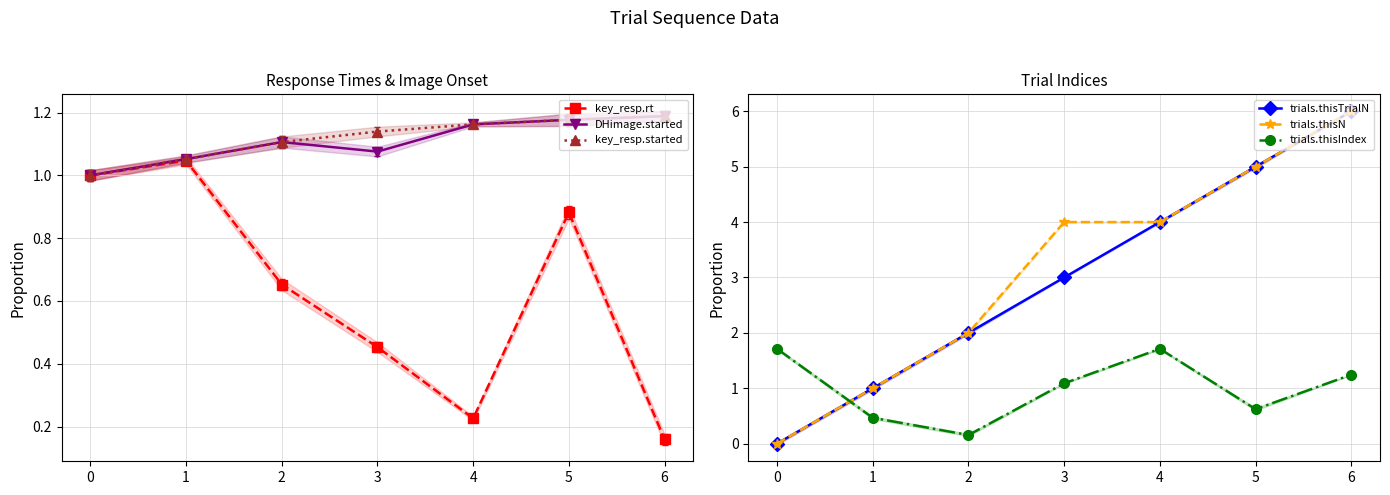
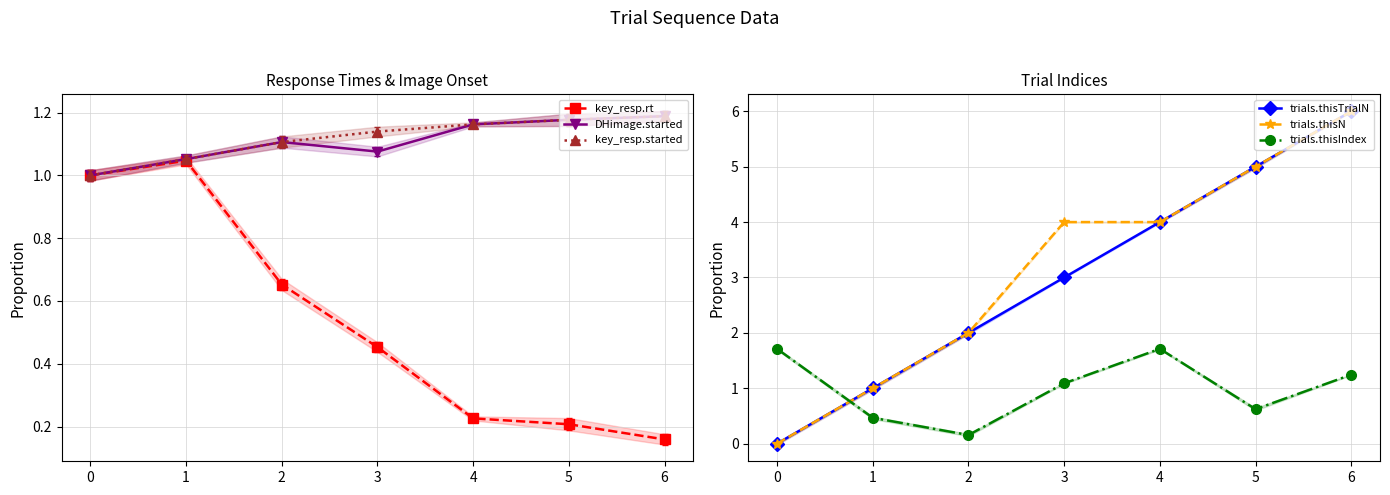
  {
    "Response Times & Image Onset": {
      "key_resp.rt": {
        "2": 0.65,
        "3": 0.45,
-       "5": 0.88,
+       "5": 0.21,
        "6": 0.16
      },
      "DHimage.started": {
        "3": 1.08
      },
      "key_resp.started": {
        "3": 1.14
      }
    }
  }
